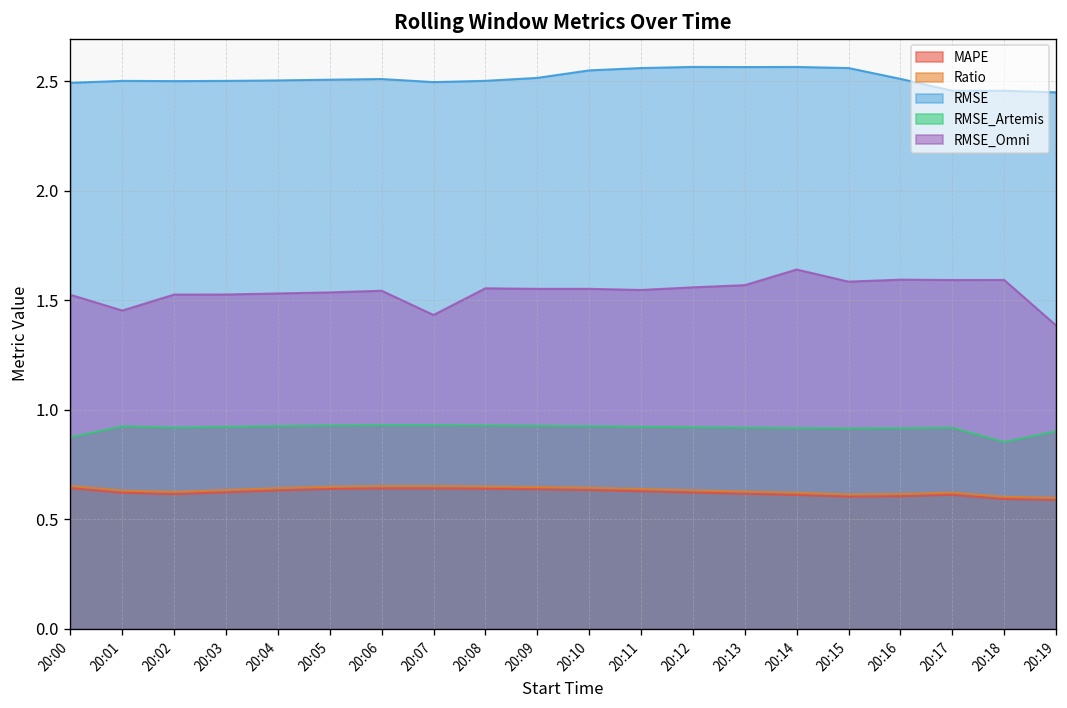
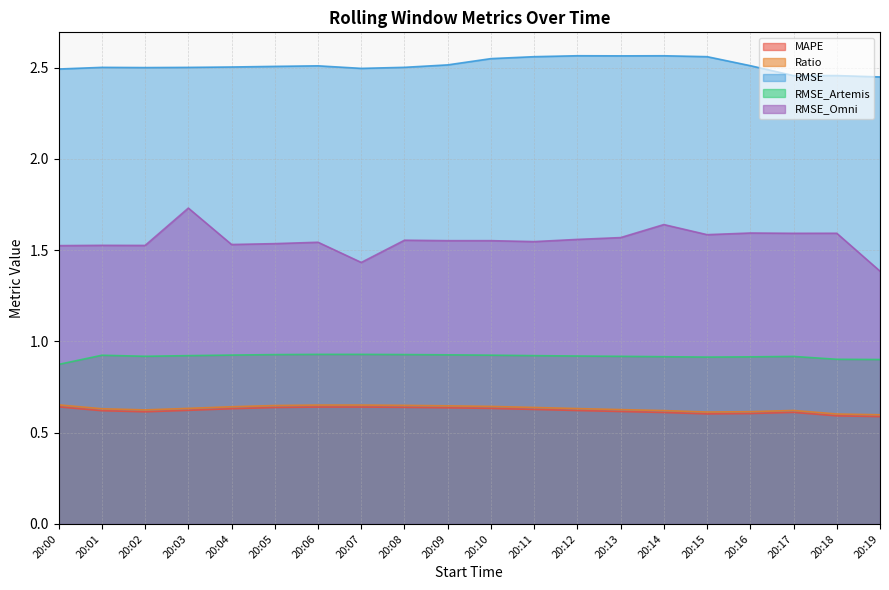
  {
    "RMSE": {
      "20:00": 2.49,
      "20:01": 2.50,
      "20:02": 2.50,
      "20:03": 2.50,
      "20:04": 2.50,
      "20:05": 2.51,
      "20:06": 2.51,
      "20:07": 2.50,
      "20:08": 2.50,
      "20:09": 2.51,
      "20:10": 2.55,
      "20:11": 2.56,
      "20:12": 2.56,
      "20:13": 2.56,
      "20:14": 2.56,
      "20:15": 2.56,
      "20:16": 2.51,
      "20:19": 2.45
    },
    "RMSE_Artemis": {
      "20:00": 0.87,
      "20:01": 0.92,
      "20:02": 0.92,
      "20:03": 0.92,
      "20:04": 0.92,
      "20:05": 0.93,
      "20:06": 0.93,
      "20:07": 0.93,
      "20:08": 0.93,
      "20:09": 0.93,
      "20:10": 0.92,
      "20:11": 0.92,
      "20:12": 0.92,
      "20:13": 0.92,
      "20:14": 0.92,
      "20:15": 0.91,
      "20:16": 0.92,
      "20:17": 0.92,
-     "20:18": 0.85,
+     "20:18": 0.90,
      "20:19": 0.90
    },
    "RMSE_Omni": {
      "20:00": 1.52,
-     "20:01": 1.45,
+     "20:01": 1.53,
      "20:02": 1.53,
-     "20:03": 1.53,
+     "20:03": 1.73,
      "20:04": 1.53,
      "20:05": 1.54,
      "20:06": 1.54,
      "20:07": 1.43,
      "20:08": 1.55,
      "20:09": 1.55,
      "20:10": 1.55,
      "20:11": 1.55,
      "20:12": 1.56,
      "20:13": 1.57,
      "20:14": 1.64,
      "20:15": 1.58,
      "20:16": 1.59,
      "20:17": 1.59,
      "20:18": 1.59,
      "20:19": 1.38
    }
  }
